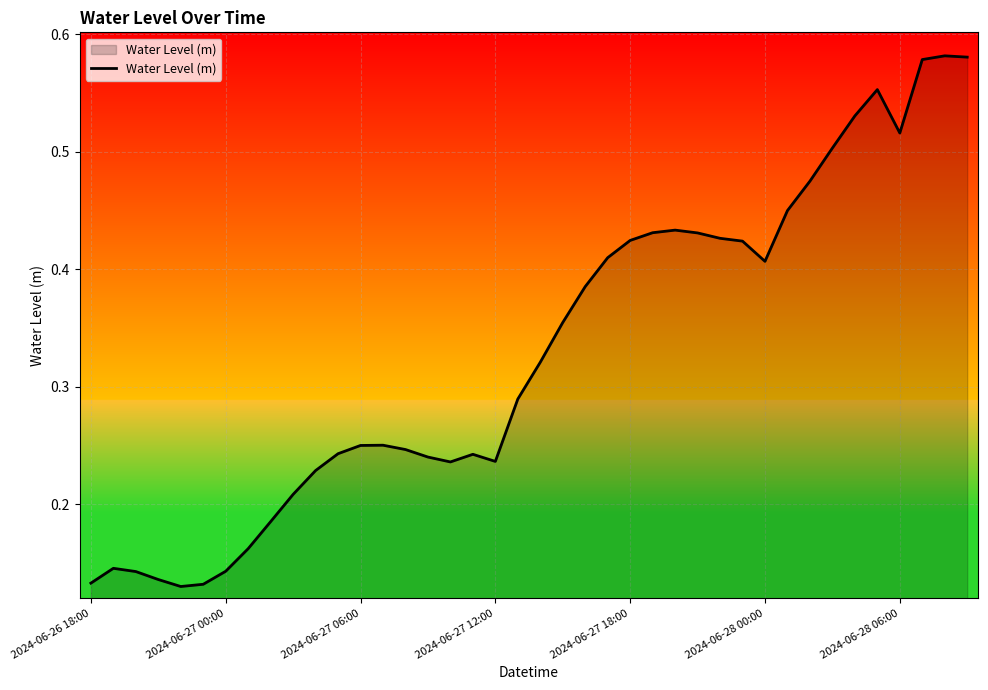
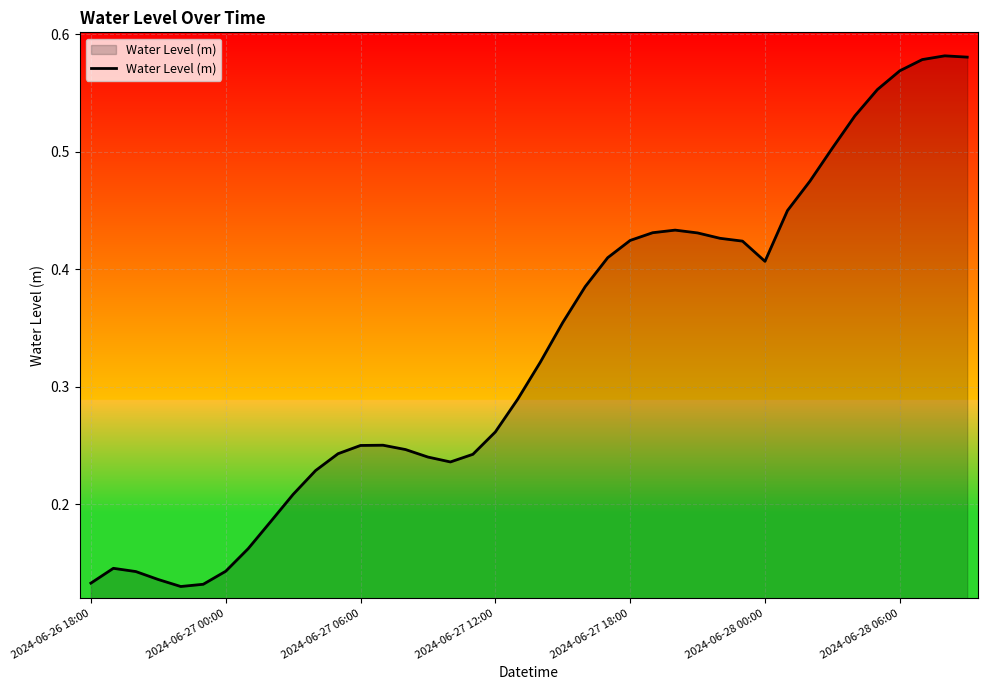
  {
    "2024-06-26 18:00": 0.133,
    "2024-06-27 00:00": 0.143,
    "2024-06-27 06:00": 0.250,
-   "2024-06-27 12:00": 0.236,
+   "2024-06-27 12:00": 0.262,
    "2024-06-27 18:00": 0.425,
    "2024-06-28 00:00": 0.407,
-   "2024-06-28 06:00": 0.516
+   "2024-06-28 06:00": 0.569
  }
